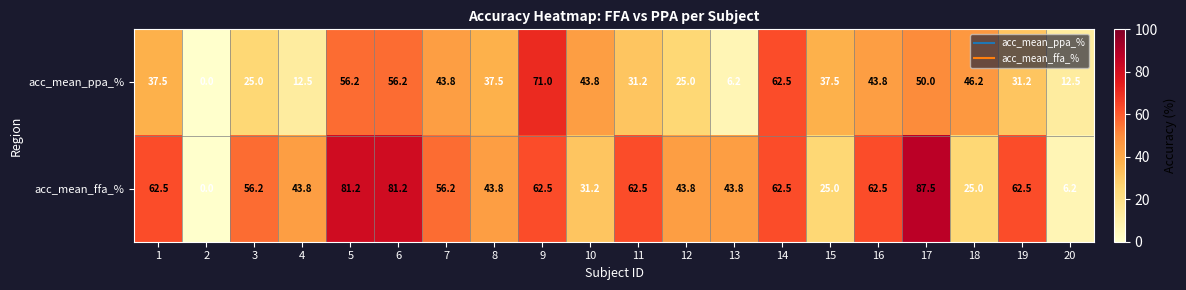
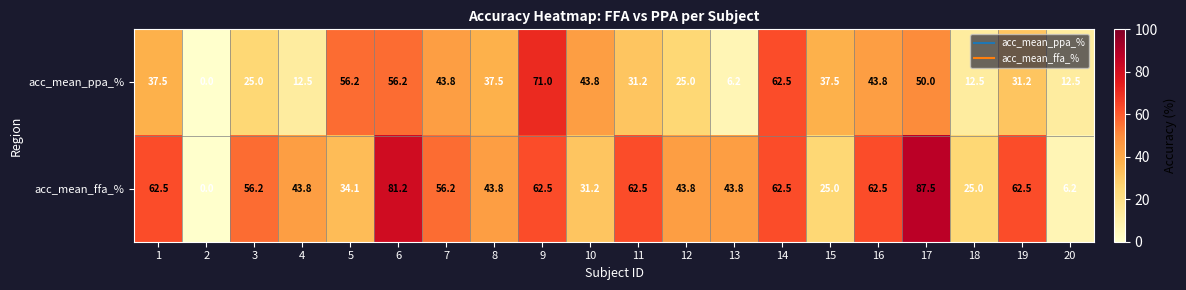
  {
    "acc_mean_ppa_%": {
      "1": 37.5,
      "2": 0.0,
      "3": 25.0,
      "4": 12.5,
      "5": 56.2,
      "6": 56.2,
      "7": 43.8,
      "8": 37.5,
      "9": 71.0,
      "10": 43.8,
      "11": 31.2,
      "12": 25.0,
      "13": 6.2,
      "14": 62.5,
      "15": 37.5,
      "16": 43.8,
      "17": 50.0,
-     "18": 46.2,
+     "18": 12.5,
      "19": 31.2,
      "20": 12.5
    },
    "acc_mean_ffa_%": {
      "1": 62.5,
      "2": 0.0,
      "3": 56.2,
      "4": 43.8,
-     "5": 81.2,
+     "5": 34.1,
      "6": 81.2,
      "7": 56.2,
      "8": 43.8,
      "9": 62.5,
      "10": 31.2,
      "11": 62.5,
      "12": 43.8,
      "13": 43.8,
      "14": 62.5,
      "15": 25.0,
      "16": 62.5,
      "17": 87.5,
      "18": 25.0,
      "19": 62.5,
      "20": 6.2
    }
  }
